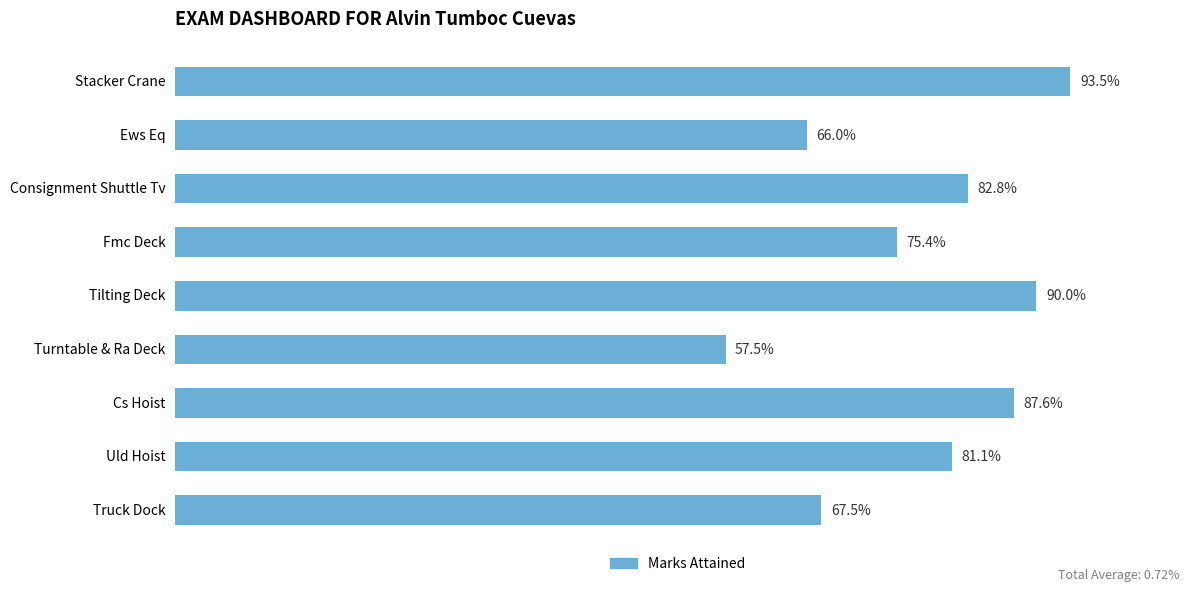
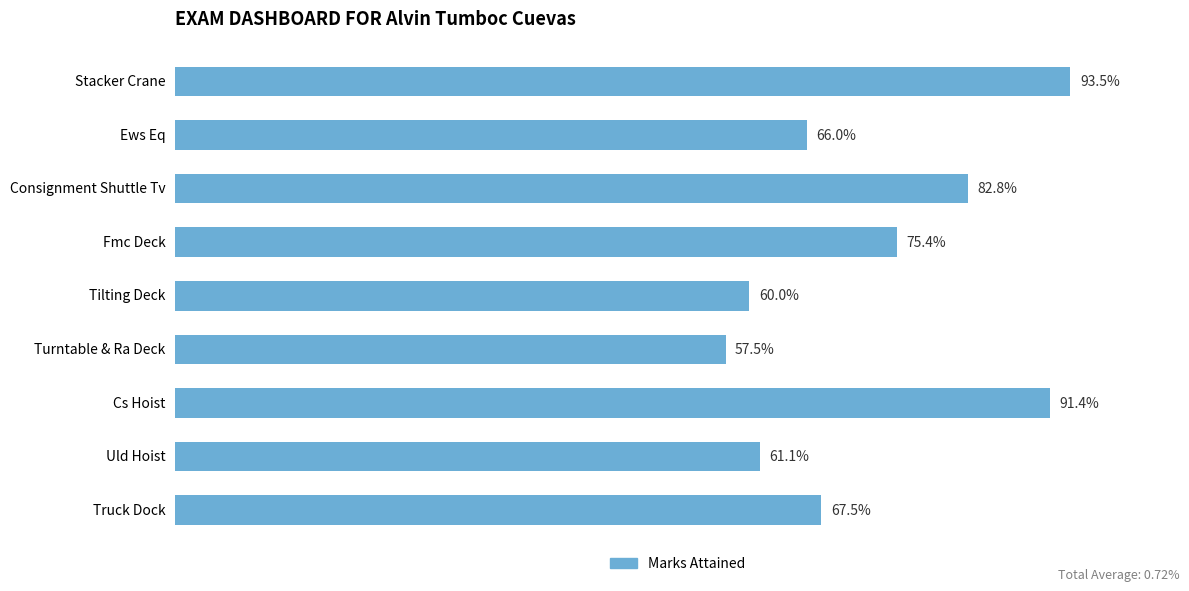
  {
    "Stacker Crane": "93.5%",
    "Ews Eq": "66.0%",
    "Consignment Shuttle Tv": "82.8%",
    "Fmc Deck": "75.4%",
-   "Tilting Deck": "90.0%",
+   "Tilting Deck": "60.0%",
    "Turntable & Ra Deck": "57.5%",
-   "Cs Hoist": "87.6%",
-   "Uld Hoist": "81.1%",
+   "Cs Hoist": "91.4%",
+   "Uld Hoist": "61.1%",
    "Truck Dock": "67.5%"
  }
